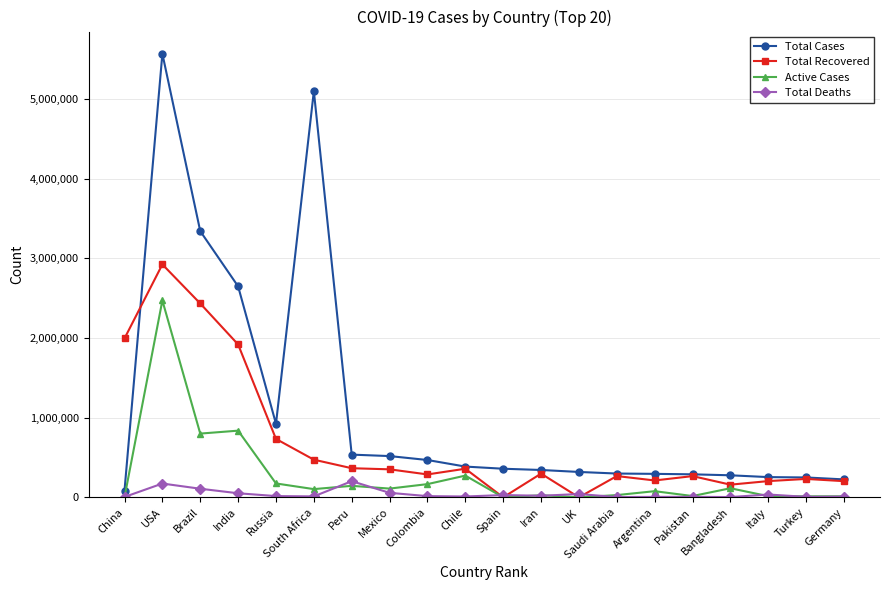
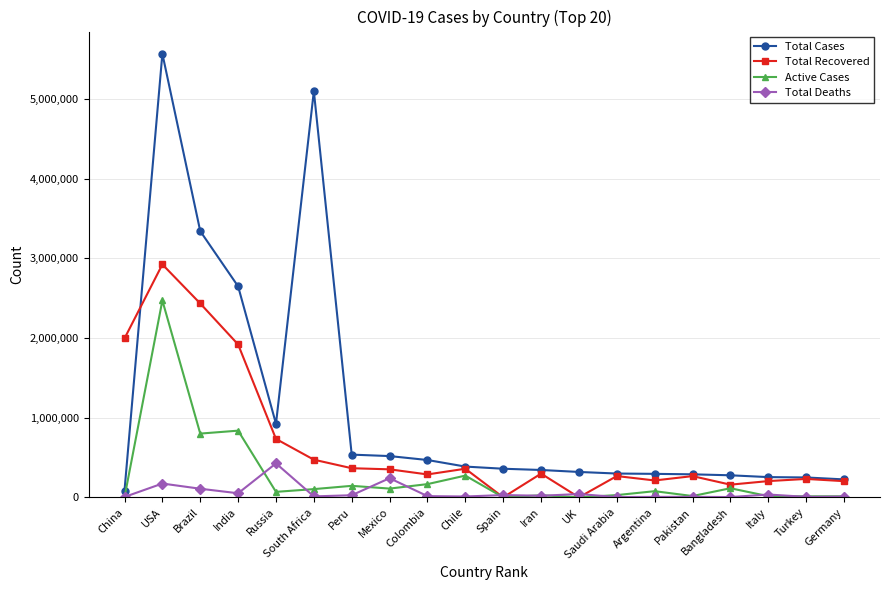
  {
    "Total Cases": {
      "China": "100,000",
      "USA": "5,600,000",
      "Brazil": "3,300,000",
      "India": "2,600,000",
      "Russia": "900,000",
      "South Africa": "5,100,000",
      "Peru": "500,000",
      "Mexico": "500,000",
      "Colombia": "500,000",
      "Spain": "400,000",
      "Iran": "300,000",
      "UK": "300,000",
      "Saudi Arabia": "300,000",
      "Argentina": "300,000",
      "Bangladesh": "300,000",
      "Italy": "300,000"
    },
    "Total Recovered": {
      "China": "2,000,000",
      "USA": "2,900,000",
      "Brazil": "2,400,000",
      "India": "1,900,000",
      "Russia": "700,000",
      "South Africa": "500,000",
      "Peru": "400,000",
      "Mexico": "400,000",
      "Colombia": "300,000",
      "Iran": "300,000",
      "Saudi Arabia": "300,000",
      "Argentina": "200,000",
      "Bangladesh": "200,000",
      "Italy": "200,000"
    },
    "Active Cases": {
      "USA": "2,500,000",
      "Brazil": "800,000",
      "India": "800,000",
-     "Russia": "200,000",
+     "Russia": "100,000",
      "South Africa": "100,000",
      "Peru": "100,000",
      "Mexico": "100,000",
      "Colombia": "200,000",
      "Chile": "300,000",
      "Argentina": "100,000",
      "Bangladesh": "100,000"
    },
    "Total Deaths": {
      "USA": "200,000",
      "Brazil": "100,000",
      "India": "100,000",
-     "Russia": "0",
+     "Russia": "400,000",
      "South Africa": "0",
-     "Peru": "200,000",
-     "Mexico": "100,000",
+     "Peru": "0",
+     "Mexico": "200,000",
      "Colombia": "0",
      "Chile": "0",
      "UK": "0",
      "Argentina": "0",
      "Bangladesh": "0"
    }
  }
